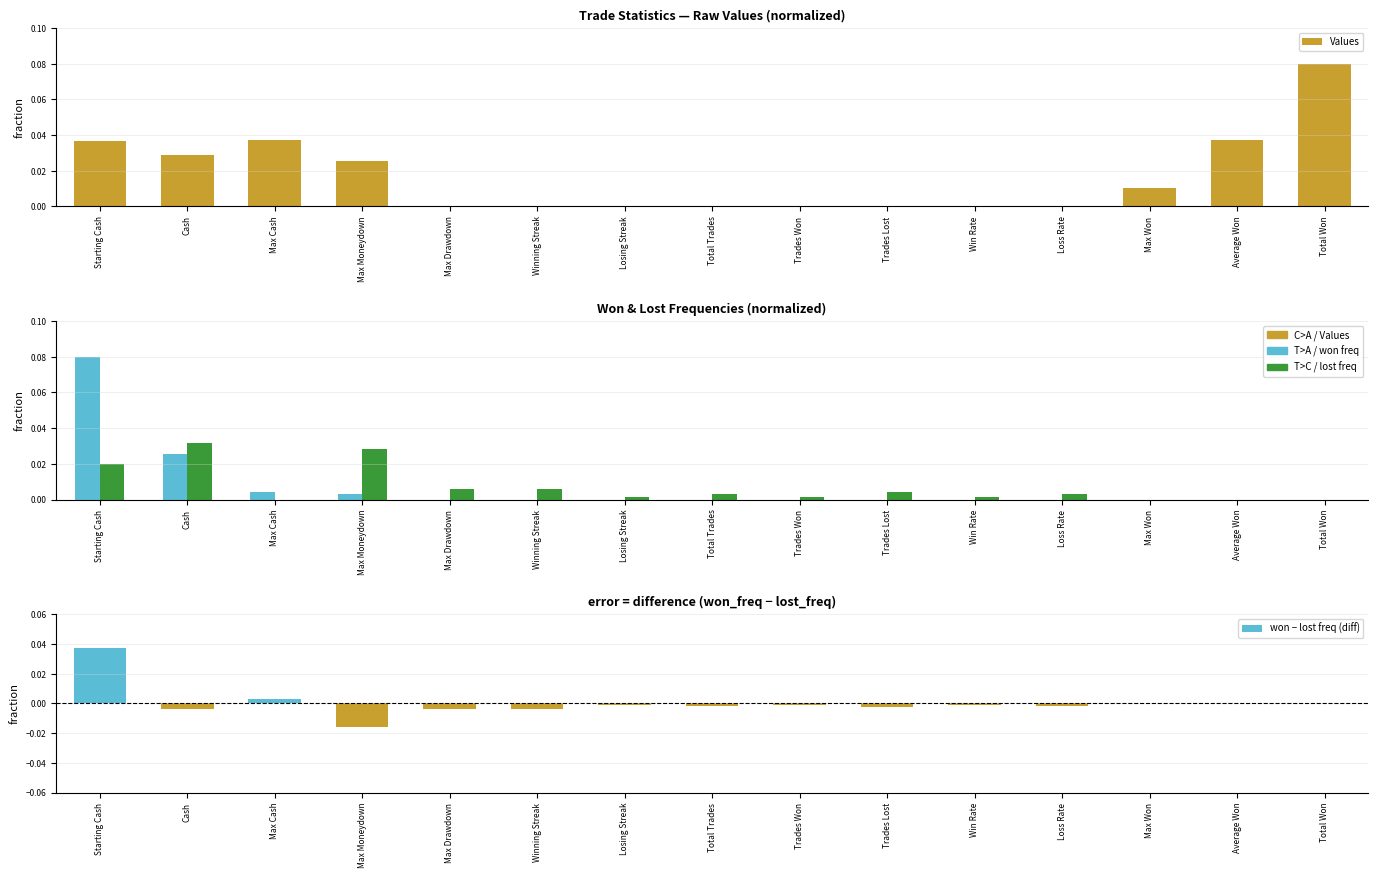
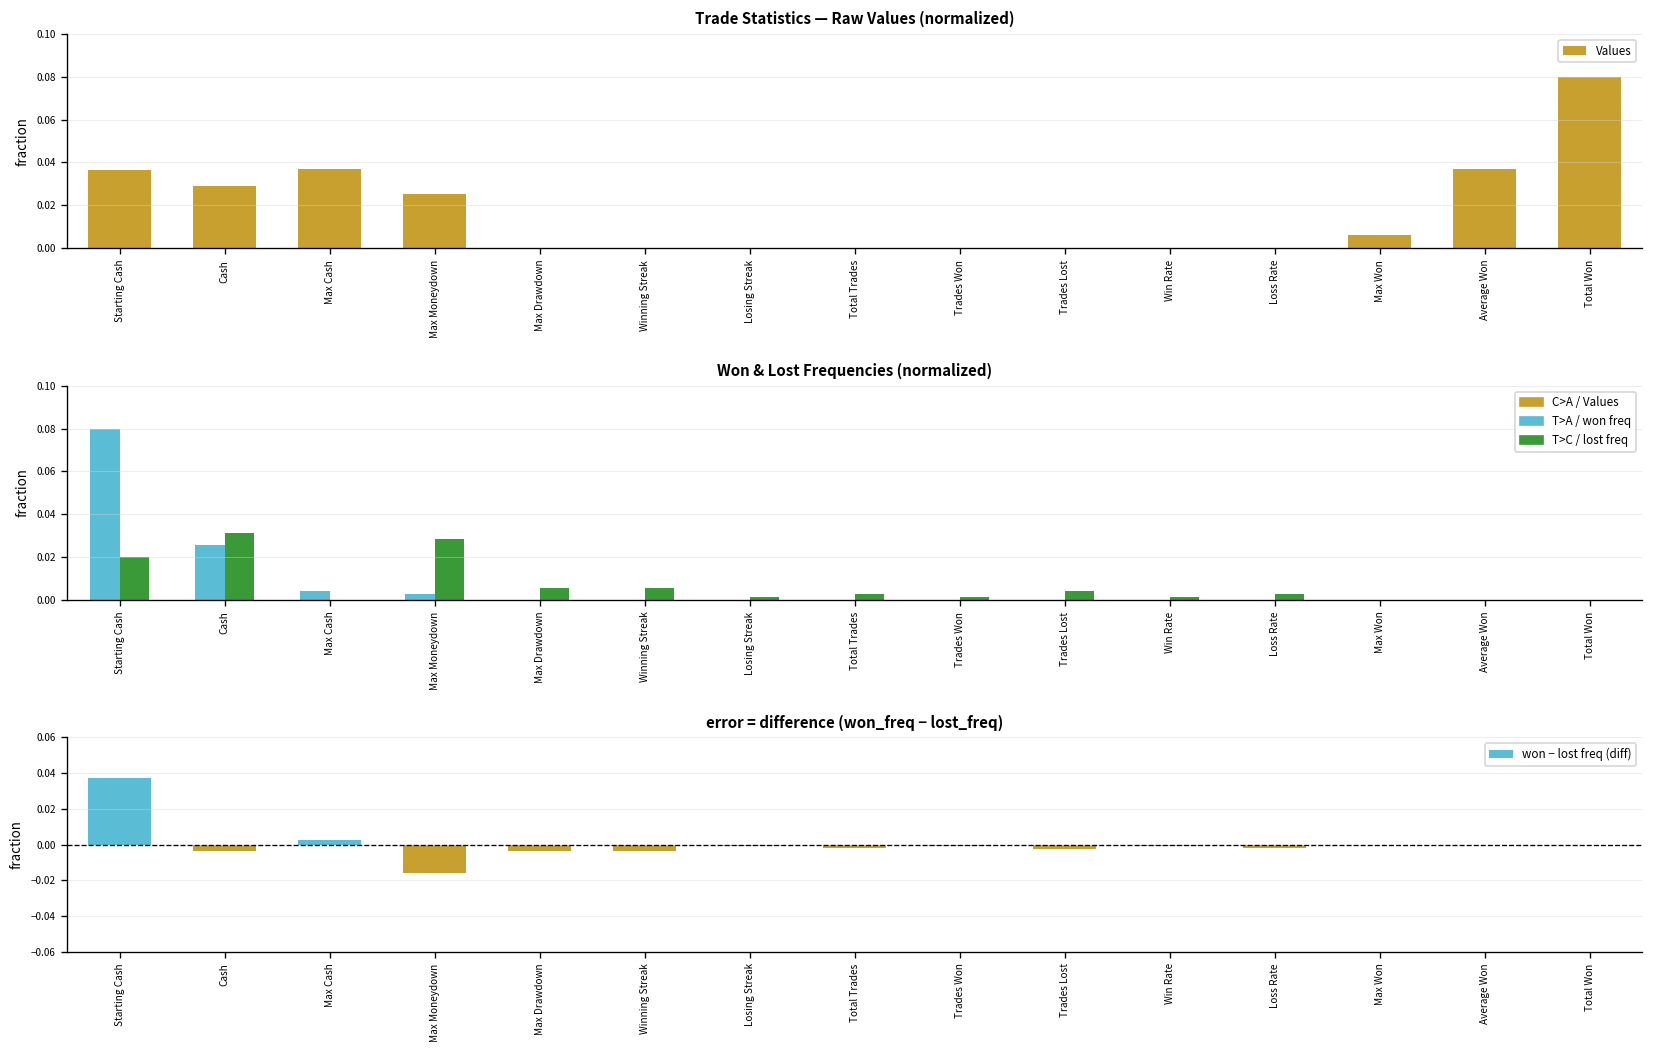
  {
    "Trade Statistics — Raw Values (normalized)": {
      "Starting Cash": 0.036,
      "Cash": 0.029,
      "Max Cash": 0.037,
      "Max Moneydown": 0.025,
-     "Max Won": 0.011,
+     "Max Won": 0.006,
      "Average Won": 0.037,
      "Total Won": 0.080
    },
    "error = difference (won_freq − lost_freq)": {
      "Starting Cash": 0.038,
      "Cash": -0.004,
      "Max Cash": 0.003,
      "Max Moneydown": -0.016,
      "Max Drawdown": -0.004,
      "Winning Streak": -0.004,
      "Total Trades": -0.002,
      "Trades Lost": -0.003,
      "Loss Rate": -0.002,
      "Max Won": 0.000,
      "Average Won": 0.000,
      "Total Won": 0.000
    }
  }
